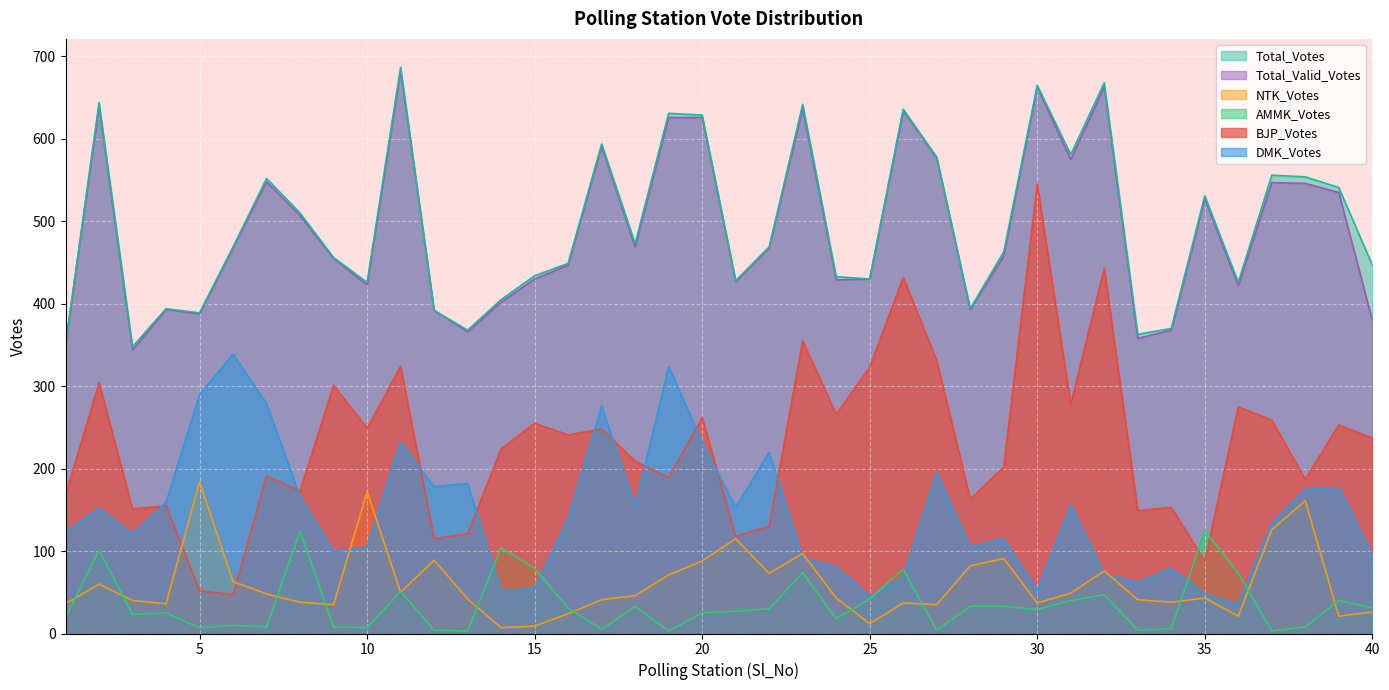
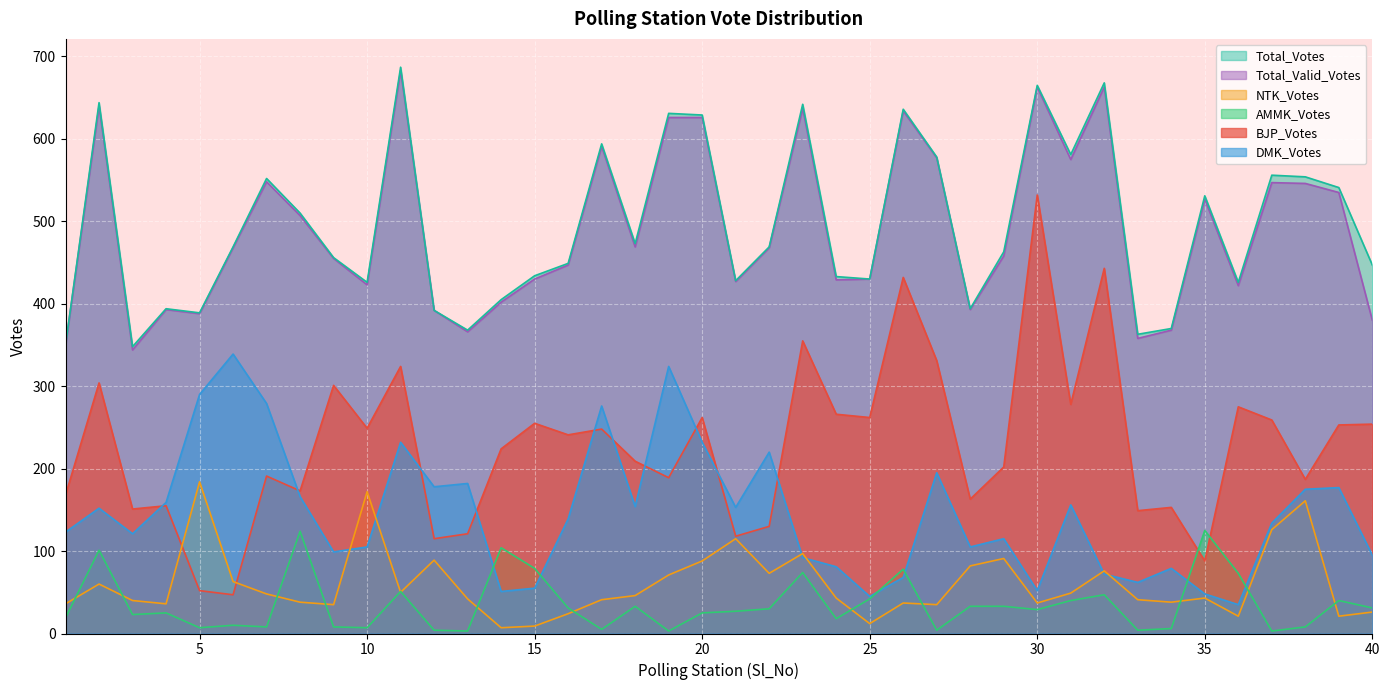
  {
    "Total_Valid_Votes": {
      "15": 430,
      "35": 530,
      "40": 380
    },
    "NTK_Votes": {
      "5": 180,
      "10": 170,
      "15": 10,
      "20": 90,
      "25": 10,
      "30": 40,
      "35": 40,
      "40": 30
    },
    "BJP_Votes": {
      "5": 50,
      "10": 250,
      "15": 260,
      "20": 260,
-     "25": 320,
-     "30": 550,
+     "25": 260,
+     "30": 530,
      "35": 90,
-     "40": 240
+     "40": 250
    },
    "DMK_Votes": {
      "5": 290,
      "10": 110,
      "15": 60,
      "20": 230,
      "30": 50,
      "35": 50,
      "40": 100
    }
  }
